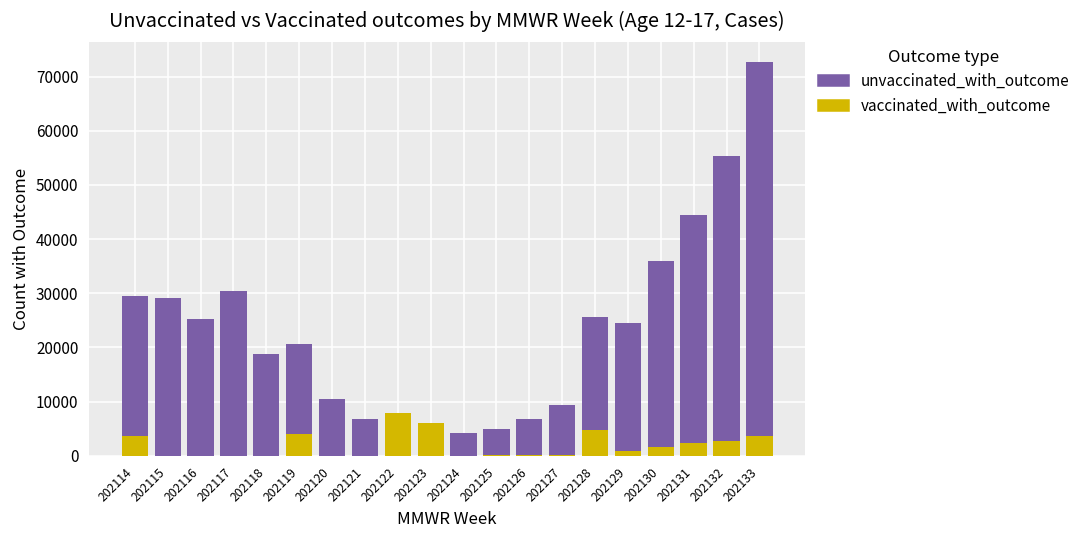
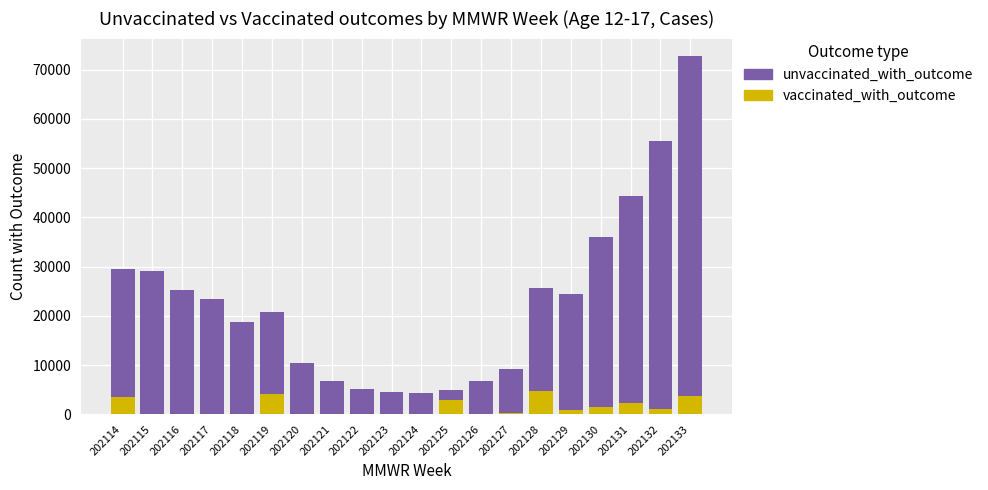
  {
    "unvaccinated_with_outcome": {
      "202114": 29000,
      "202115": 29000,
      "202116": 25000,
-     "202117": 30000,
+     "202117": 23000,
      "202118": 19000,
      "202119": 21000,
      "202120": 10000,
      "202121": 7000,
      "202124": 4000,
      "202125": 5000,
      "202126": 7000,
      "202127": 9000,
      "202128": 26000,
      "202129": 24000,
      "202130": 36000,
      "202131": 44000,
      "202132": 55000,
      "202133": 73000
    },
    "vaccinated_with_outcome": {
-     "202122": 8000,
-     "202123": 6000,
-     "202125": 0,
-     "202132": 3000
+     "202122": 0,
+     "202123": 0,
+     "202125": 3000,
+     "202132": 1000
    }
  }
